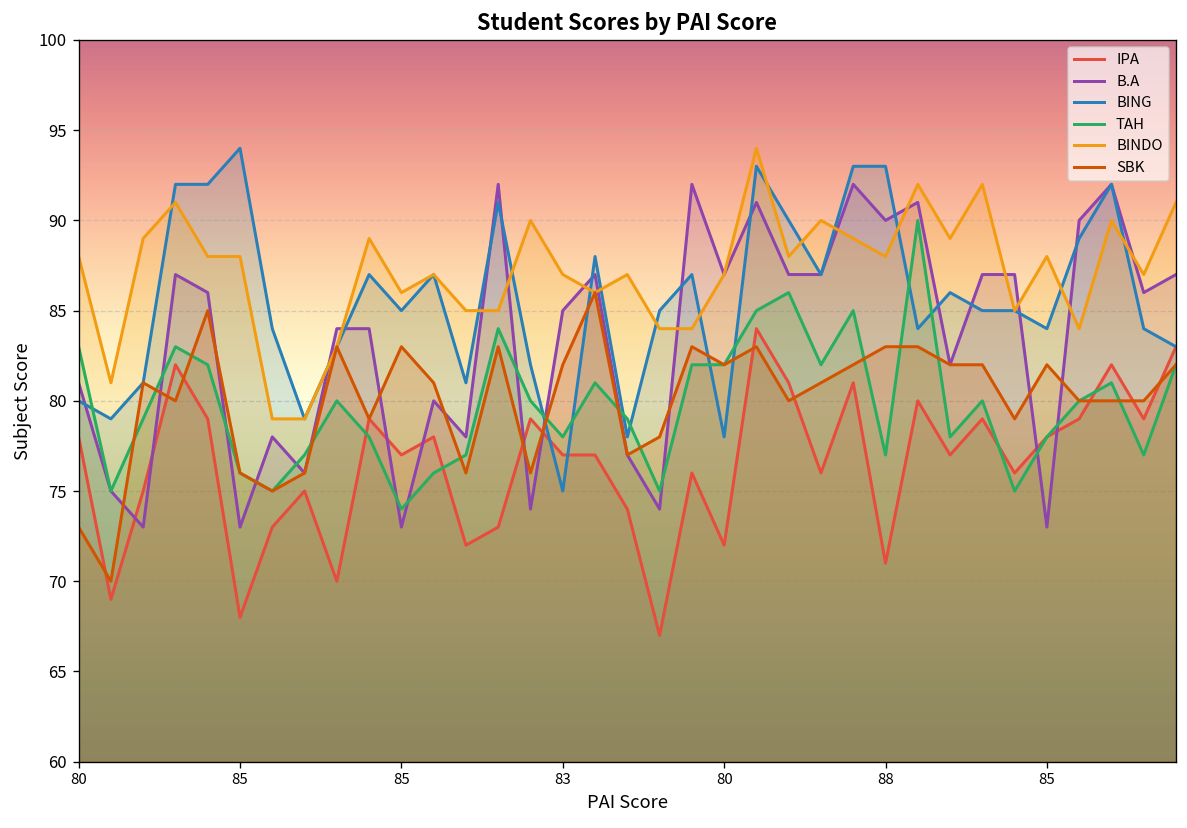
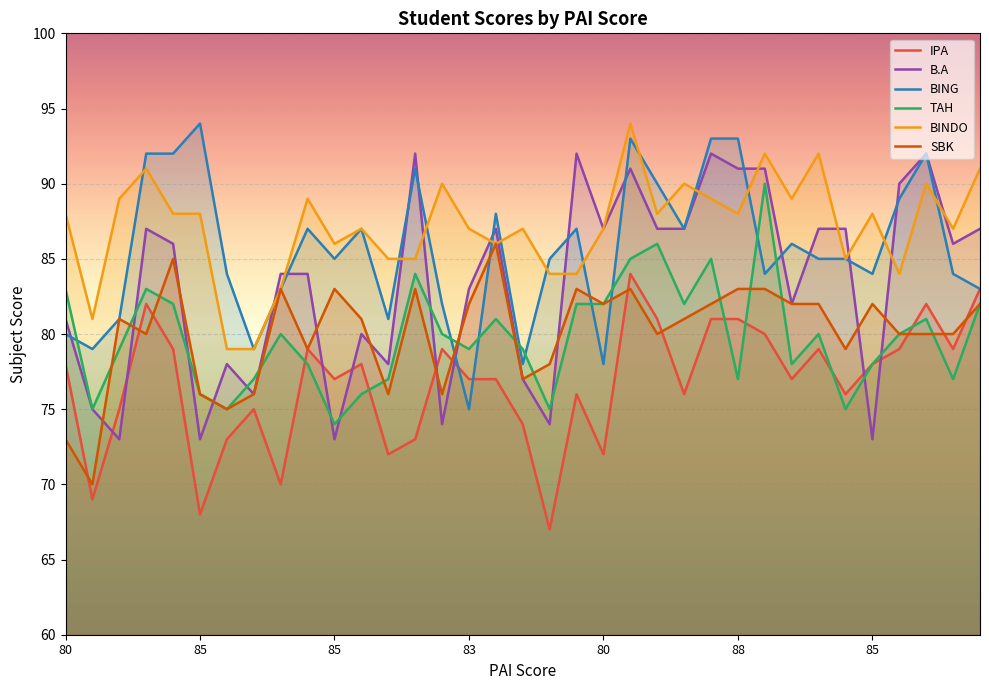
  {
    "IPA": {
      "83": 77,
-     "88": 71
+     "88": 81
    },
    "B.A": {
-     "83": 85,
-     "88": 90
+     "83": 83,
+     "88": 91
    },
    "BING": {
      "83": 75,
      "88": 93
    },
    "TAH": {
-     "83": 78,
+     "83": 79,
      "88": 77
    },
    "BINDO": {
      "83": 87,
      "88": 88
    },
    "SBK": {
      "83": 82,
      "88": 83
    }
  }
